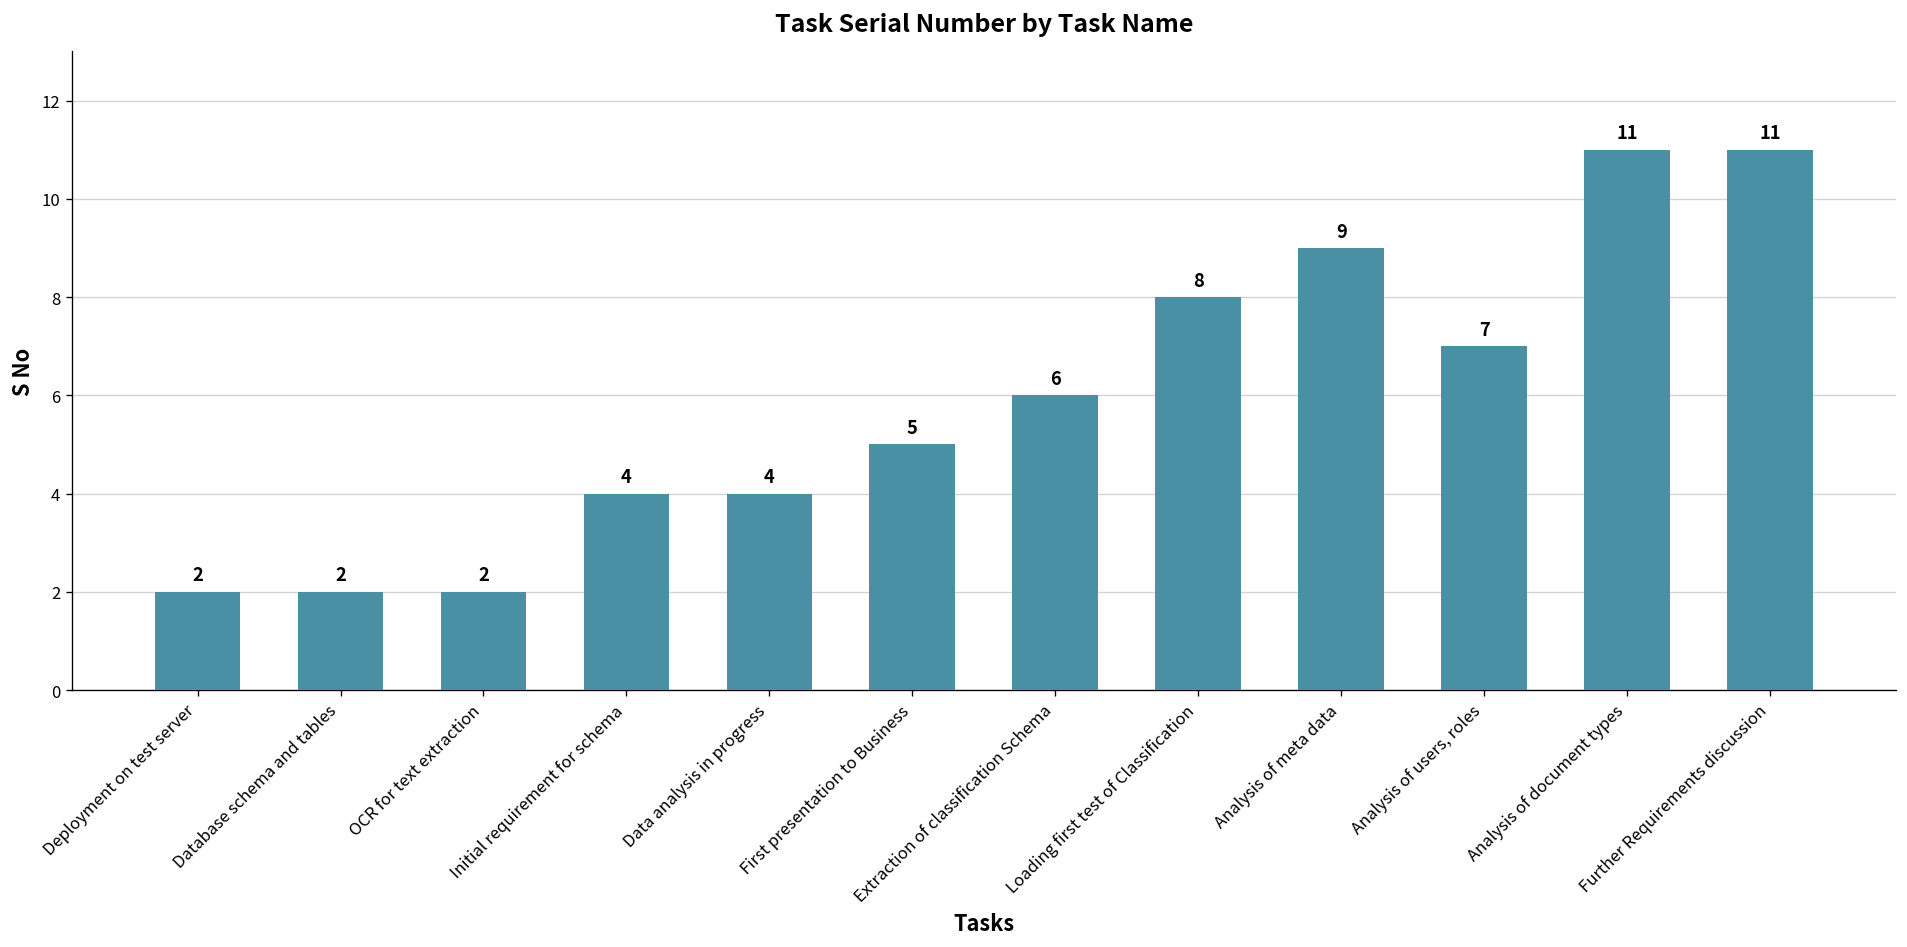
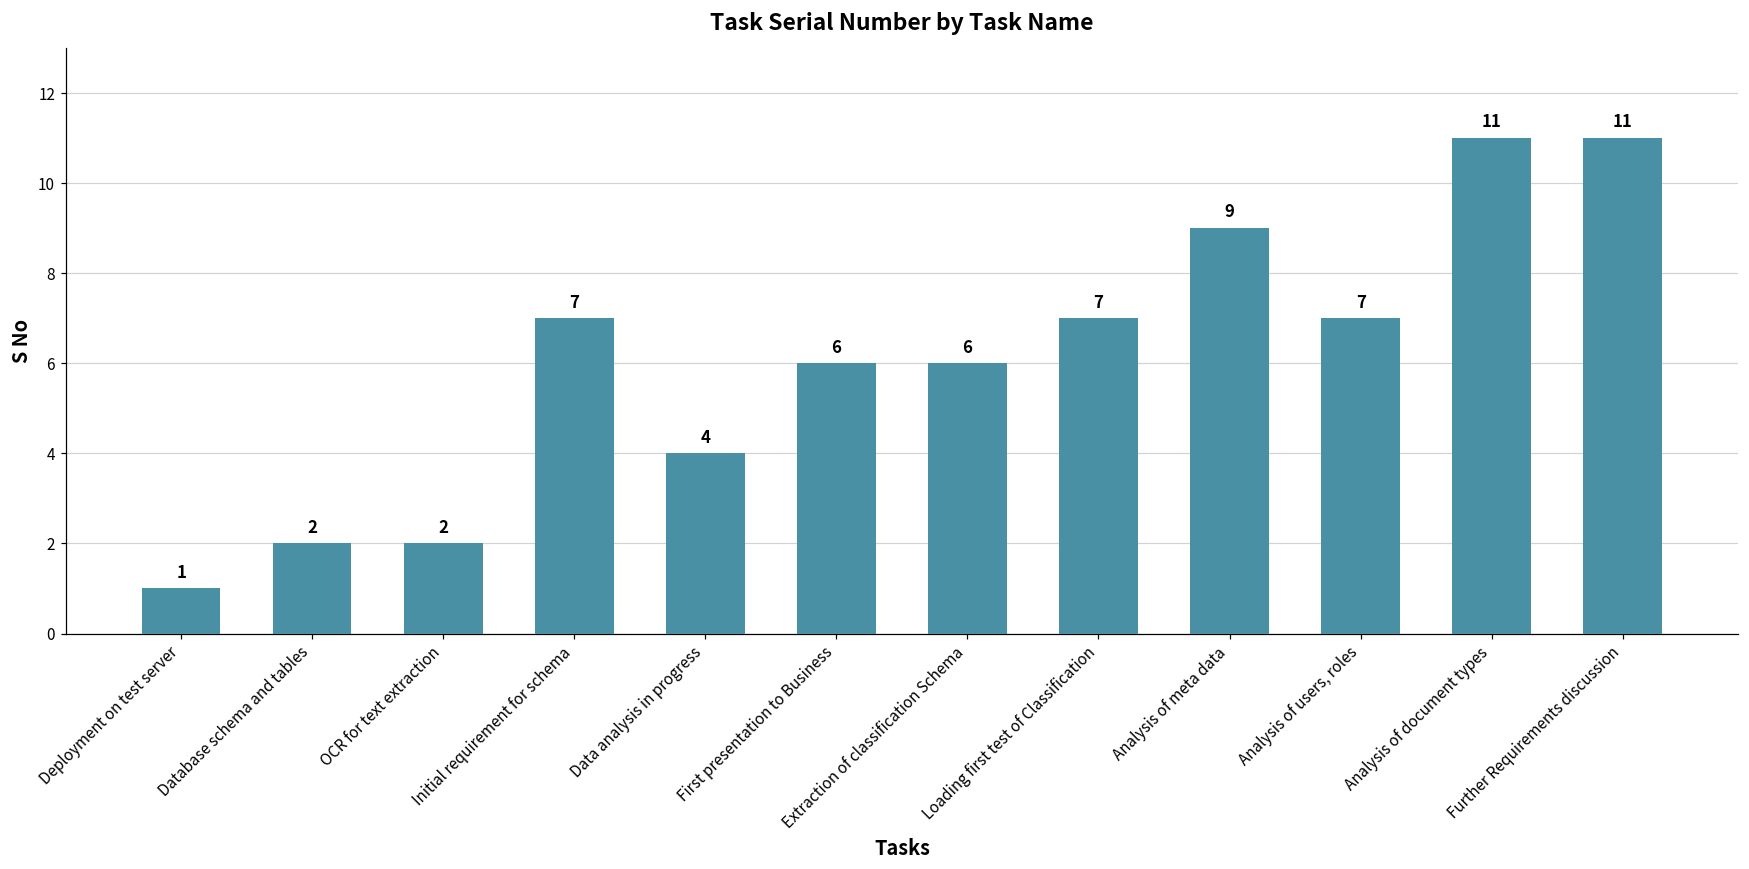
  {
-   "Deployment on test server": 2,
+   "Deployment on test server": 1,
    "Database schema and tables": 2,
    "OCR for text extraction": 2,
-   "Initial requirement for schema": 4,
+   "Initial requirement for schema": 7,
    "Data analysis in progress": 4,
-   "First presentation to Business": 5,
+   "First presentation to Business": 6,
    "Extraction of classification Schema": 6,
-   "Loading first test of Classification": 8,
+   "Loading first test of Classification": 7,
    "Analysis of meta data": 9,
    "Analysis of users, roles": 7,
    "Analysis of document types": 11,
    "Further Requirements discussion": 11
  }
